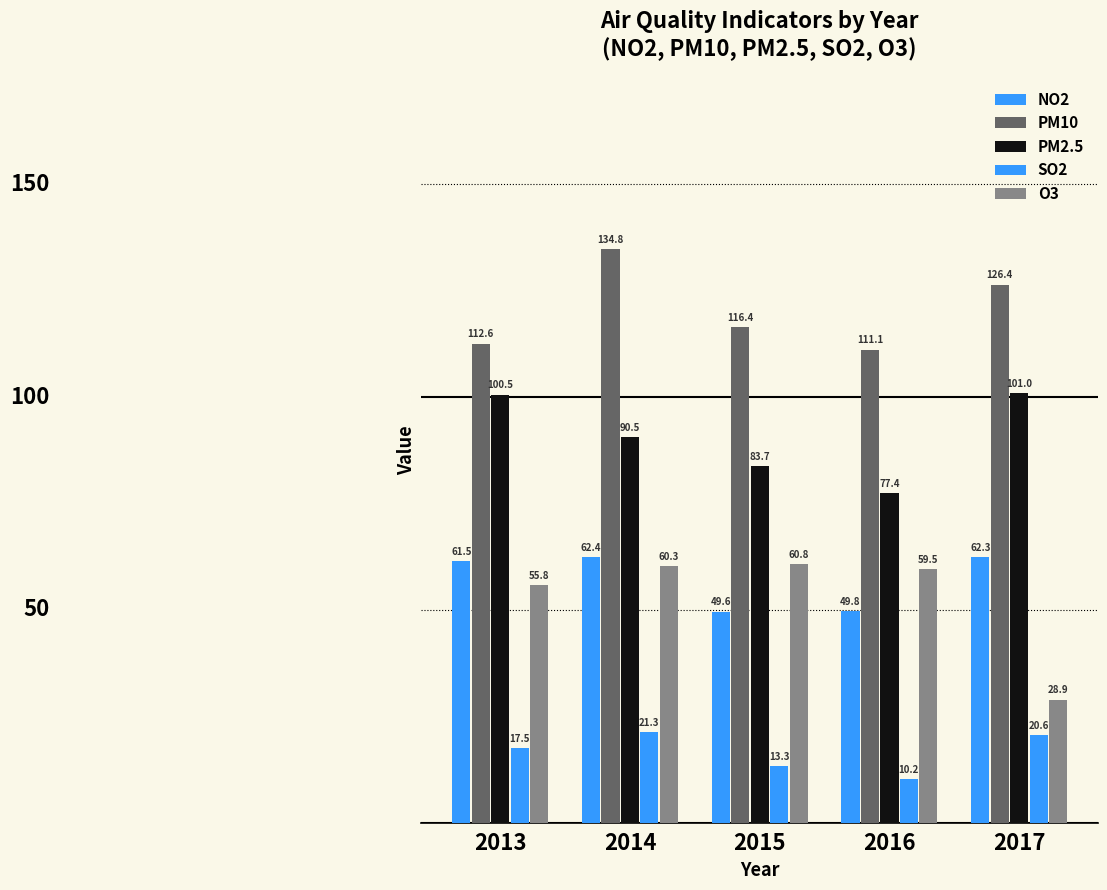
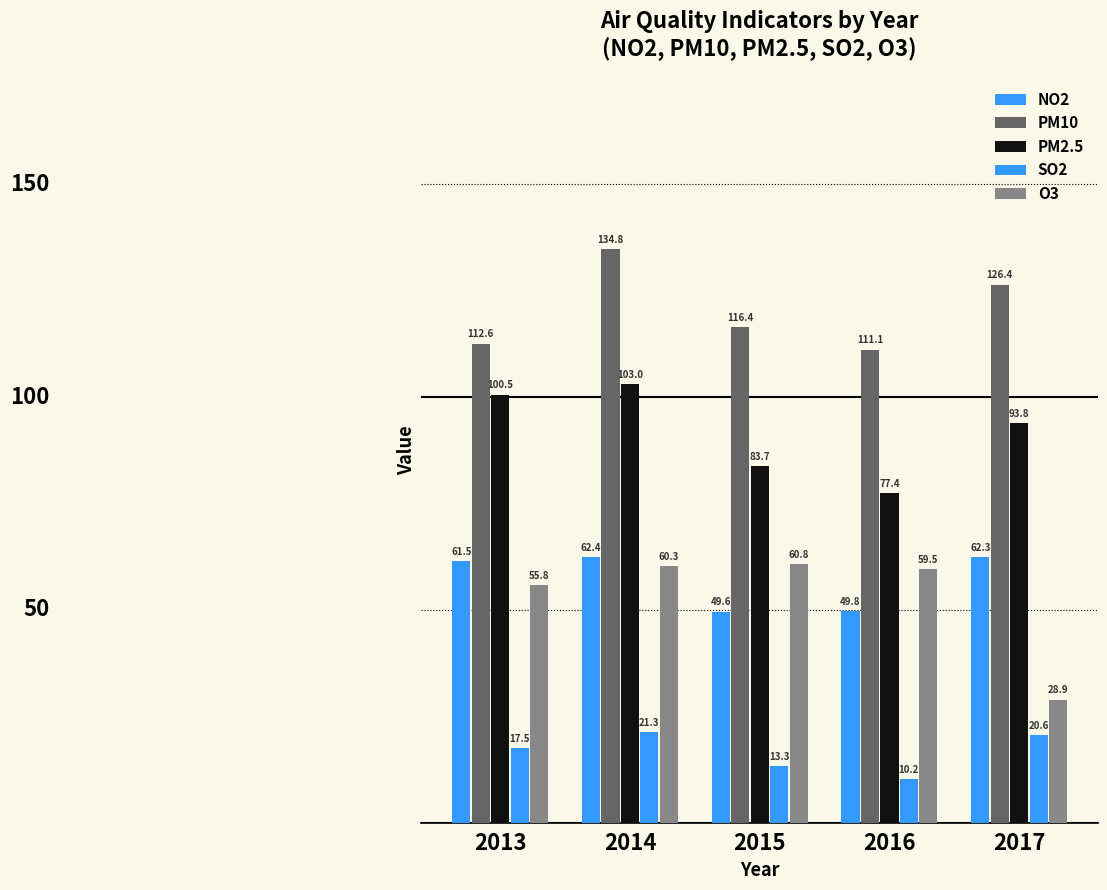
  {
    "PM2.5": {
      "2013": 100.5,
-     "2014": 90.5,
+     "2014": 103.0,
      "2015": 83.7,
      "2016": 77.4,
-     "2017": 101.0
+     "2017": 93.8
    }
  }
